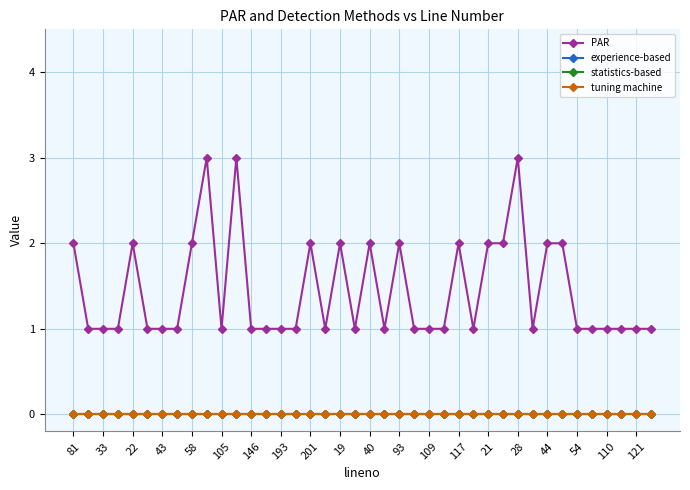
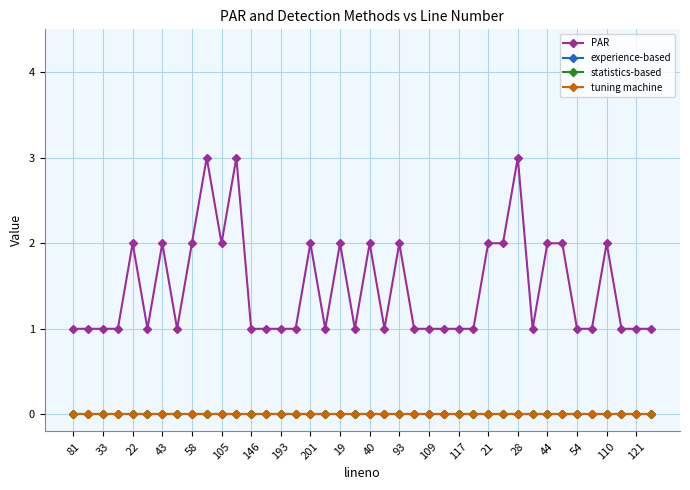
  {
    "PAR": {
-     "81": 2,
+     "81": 1,
      "22": 2,
-     "43": 1,
+     "43": 2,
      "58": 2,
-     "105": 1,
+     "105": 2,
      "146": 1,
      "193": 1,
      "201": 2,
      "40": 2,
      "93": 2,
      "109": 1,
-     "117": 2,
+     "117": 1,
      "28": 3,
      "44": 2,
      "54": 1,
-     "110": 1,
+     "110": 2,
      "121": 1
    },
    "tuning machine": {
      "81": 0,
      "22": 0,
      "43": 0,
      "58": 0,
      "105": 0,
      "146": 0,
      "193": 0,
      "201": 0,
      "40": 0,
      "93": 0,
      "109": 0,
      "117": 0,
      "28": 0,
      "44": 0,
      "54": 0,
      "110": 0,
      "121": 0
    }
  }
